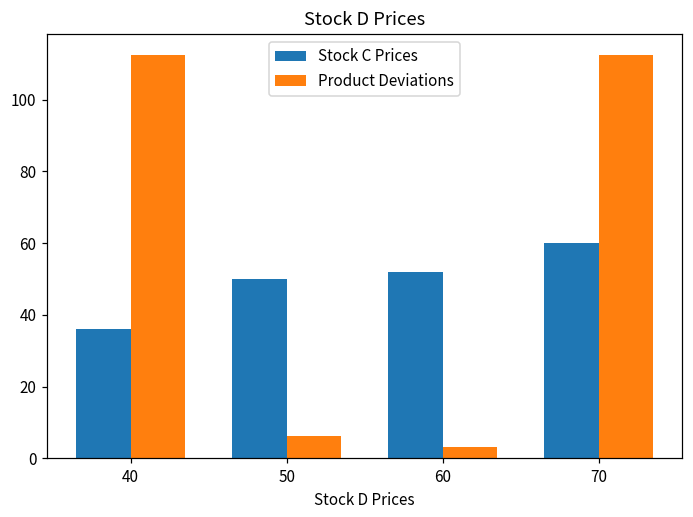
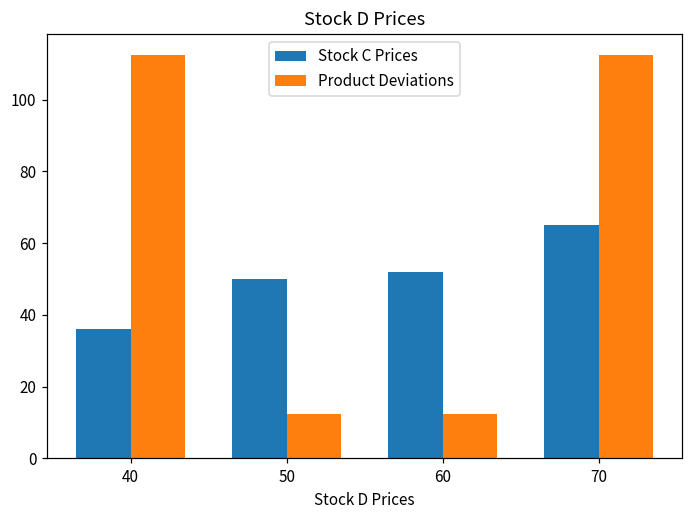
  {
    "Stock C Prices": {
      "40": 36,
      "50": 50,
      "60": 52,
-     "70": 60
+     "70": 65
    },
    "Product Deviations": {
      "40": 113,
-     "50": 6,
-     "60": 3,
+     "50": 13,
+     "60": 13,
      "70": 113
    }
  }
